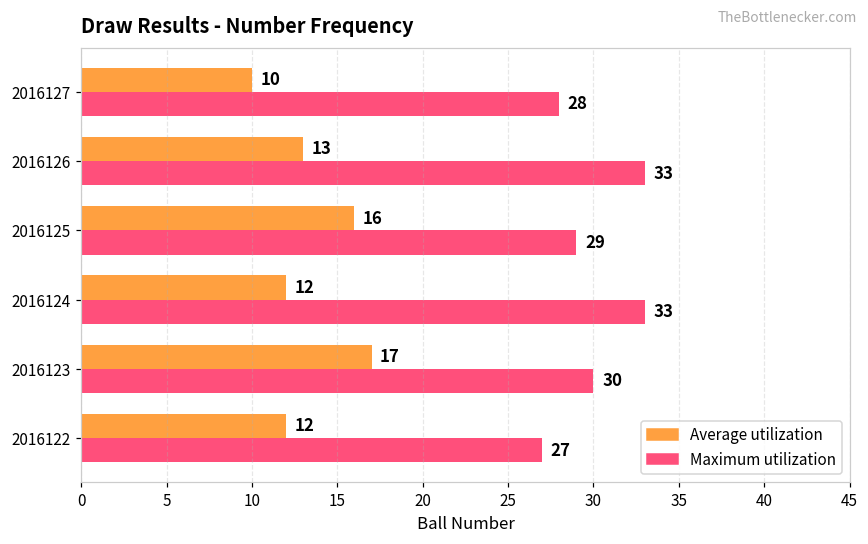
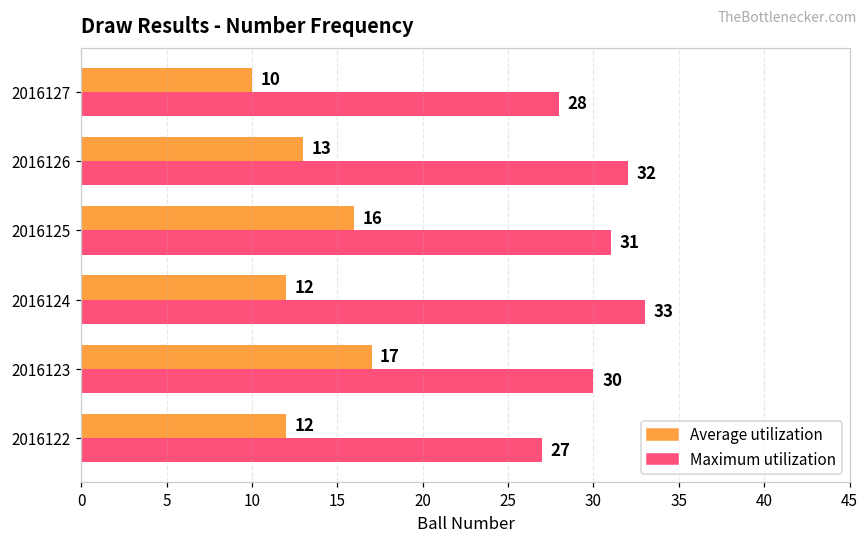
  {
    "Average utilization": {
      "2016127": 10,
      "2016126": 13,
      "2016125": 16,
      "2016124": 12,
      "2016123": 17,
      "2016122": 12
    },
    "Maximum utilization": {
      "2016127": 28,
-     "2016126": 33,
-     "2016125": 29,
+     "2016126": 32,
+     "2016125": 31,
      "2016124": 33,
      "2016123": 30,
      "2016122": 27
    }
  }
